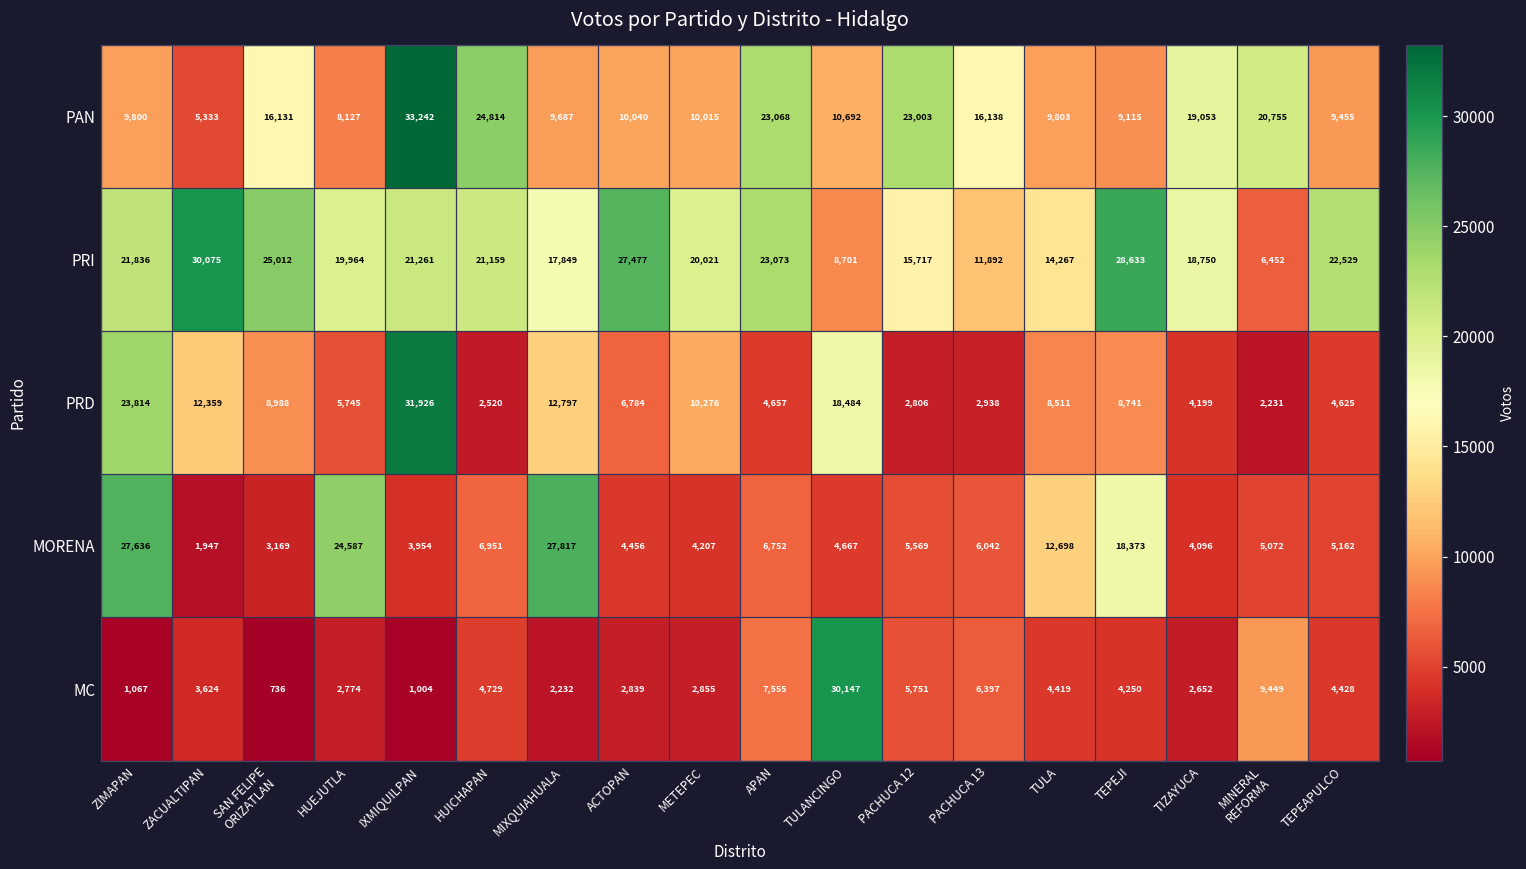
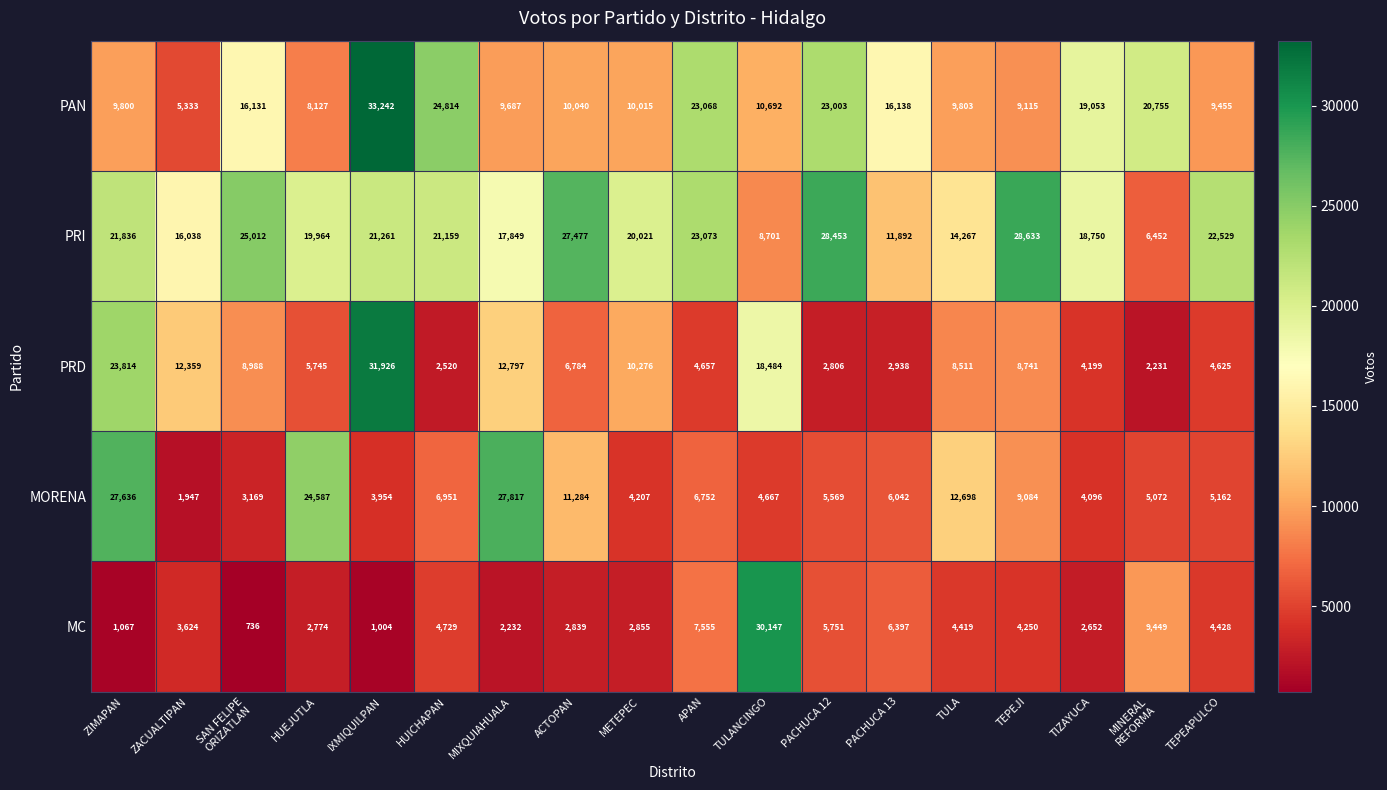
  {
    "PAN": {
      "ZIMAPAN": "9,800",
      "ZACUALTIPAN": "5,333",
      "SAN FELIPE ORIZATLAN": "16,131",
      "HUEJUTLA": "8,127",
      "IXMIQUILPAN": "33,242",
      "HUICHAPAN": "24,814",
      "MIXQUIAHUALA": "9,687",
      "ACTOPAN": "10,040",
      "METEPEC": "10,015",
      "APAN": "23,068",
      "TULANCINGO": "10,692",
      "PACHUCA 12": "23,003",
      "PACHUCA 13": "16,138",
      "TULA": "9,803",
      "TEPEJI": "9,115",
      "TIZAYUCA": "19,053",
      "MINERAL REFORMA": "20,755",
      "TEPEAPULCO": "9,455"
    },
    "PRI": {
      "ZIMAPAN": "21,836",
-     "ZACUALTIPAN": "30,075",
+     "ZACUALTIPAN": "16,038",
      "SAN FELIPE ORIZATLAN": "25,012",
      "HUEJUTLA": "19,964",
      "IXMIQUILPAN": "21,261",
      "HUICHAPAN": "21,159",
      "MIXQUIAHUALA": "17,849",
      "ACTOPAN": "27,477",
      "METEPEC": "20,021",
      "APAN": "23,073",
      "TULANCINGO": "8,701",
-     "PACHUCA 12": "15,717",
+     "PACHUCA 12": "28,453",
      "PACHUCA 13": "11,892",
      "TULA": "14,267",
      "TEPEJI": "28,633",
      "TIZAYUCA": "18,750",
      "MINERAL REFORMA": "6,452",
      "TEPEAPULCO": "22,529"
    },
    "PRD": {
      "ZIMAPAN": "23,814",
      "ZACUALTIPAN": "12,359",
      "SAN FELIPE ORIZATLAN": "8,988",
      "HUEJUTLA": "5,745",
      "IXMIQUILPAN": "31,926",
      "HUICHAPAN": "2,520",
      "MIXQUIAHUALA": "12,797",
      "ACTOPAN": "6,784",
      "METEPEC": "10,276",
      "APAN": "4,657",
      "TULANCINGO": "18,484",
      "PACHUCA 12": "2,806",
      "PACHUCA 13": "2,938",
      "TULA": "8,511",
      "TEPEJI": "8,741",
      "TIZAYUCA": "4,199",
      "MINERAL REFORMA": "2,231",
      "TEPEAPULCO": "4,625"
    },
    "MORENA": {
      "ZIMAPAN": "27,636",
      "ZACUALTIPAN": "1,947",
      "SAN FELIPE ORIZATLAN": "3,169",
      "HUEJUTLA": "24,587",
      "IXMIQUILPAN": "3,954",
      "HUICHAPAN": "6,951",
      "MIXQUIAHUALA": "27,817",
-     "ACTOPAN": "4,456",
+     "ACTOPAN": "11,284",
      "METEPEC": "4,207",
      "APAN": "6,752",
      "TULANCINGO": "4,667",
      "PACHUCA 12": "5,569",
      "PACHUCA 13": "6,042",
      "TULA": "12,698",
-     "TEPEJI": "18,373",
+     "TEPEJI": "9,084",
      "TIZAYUCA": "4,096",
      "MINERAL REFORMA": "5,072",
      "TEPEAPULCO": "5,162"
    },
    "MC": {
      "ZIMAPAN": "1,067",
      "ZACUALTIPAN": "3,624",
      "SAN FELIPE ORIZATLAN": "736",
      "HUEJUTLA": "2,774",
      "IXMIQUILPAN": "1,004",
      "HUICHAPAN": "4,729",
      "MIXQUIAHUALA": "2,232",
      "ACTOPAN": "2,839",
      "METEPEC": "2,855",
      "APAN": "7,555",
      "TULANCINGO": "30,147",
      "PACHUCA 12": "5,751",
      "PACHUCA 13": "6,397",
      "TULA": "4,419",
      "TEPEJI": "4,250",
      "TIZAYUCA": "2,652",
      "MINERAL REFORMA": "9,449",
      "TEPEAPULCO": "4,428"
    }
  }
